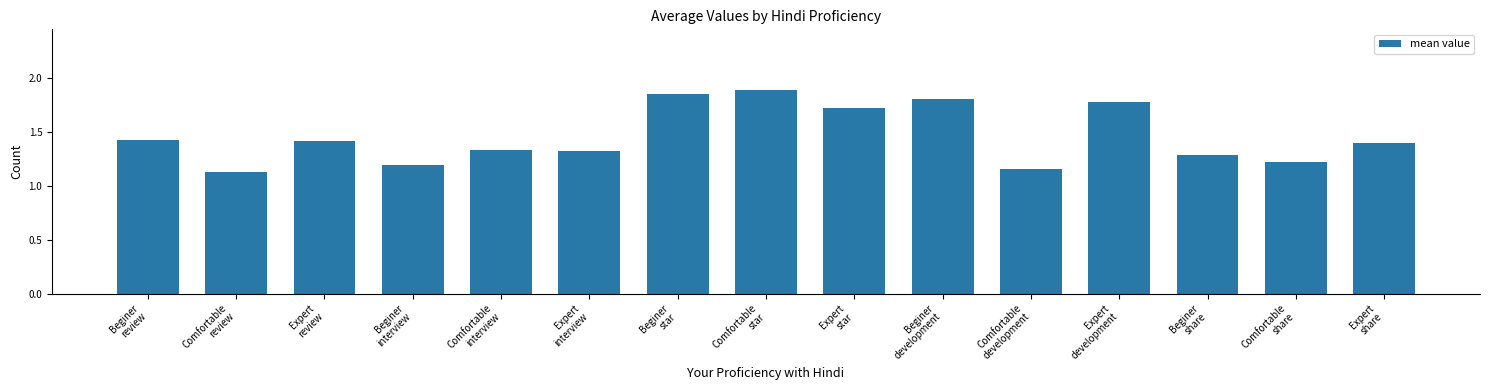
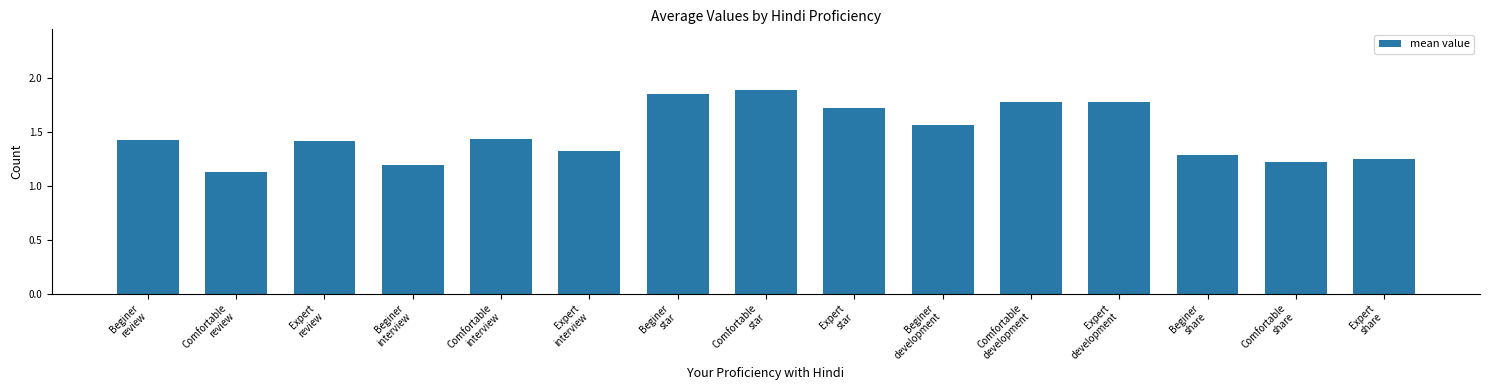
  {
    "Beginer review": 1.43,
    "Comfortable review": 1.13,
    "Expert review": 1.42,
    "Beginer interview": 1.20,
-   "Comfortable interview": 1.34,
+   "Comfortable interview": 1.44,
    "Expert interview": 1.33,
    "Beginer star": 1.86,
    "Comfortable star": 1.89,
    "Expert star": 1.73,
-   "Beginer development": 1.81,
-   "Comfortable development": 1.16,
+   "Beginer development": 1.57,
+   "Comfortable development": 1.78,
    "Expert development": 1.78,
    "Beginer share": 1.29,
    "Comfortable share": 1.22,
-   "Expert share": 1.40
+   "Expert share": 1.25
  }
